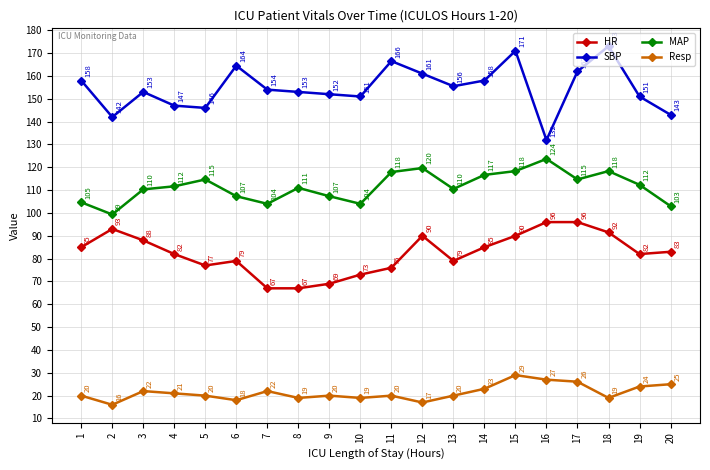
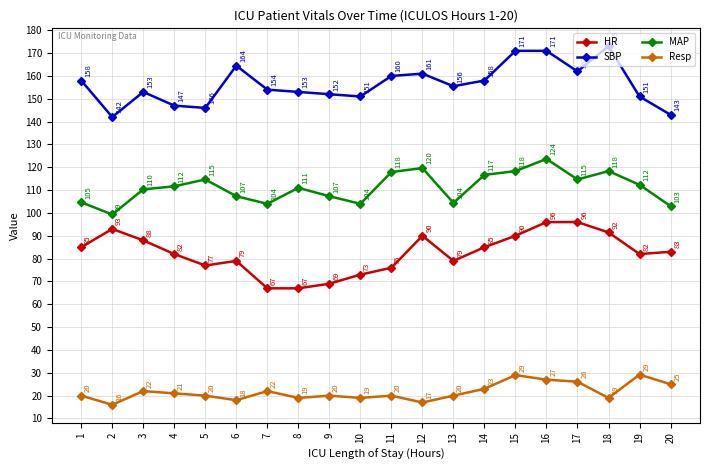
  {
    "HR": {
      "1": 85,
      "2": 93,
      "3": 88,
      "4": 82,
      "5": 77,
      "6": 79,
      "7": 67,
      "8": 67,
      "9": 69,
      "10": 73,
      "11": 76,
      "12": 90,
      "13": 79,
      "14": 85,
      "15": 90,
      "16": 96,
      "17": 96,
      "18": 92,
      "19": 82,
      "20": 83
    },
    "SBP": {
      "1": 158,
      "2": 142,
      "3": 153,
      "4": 147,
      "5": 146,
      "6": 164,
      "7": 154,
      "8": 153,
      "9": 152,
      "10": 151,
-     "11": 166,
+     "11": 160,
      "12": 161,
      "13": 156,
      "14": 158,
      "15": 171,
-     "16": 132,
+     "16": 171,
      "19": 151,
      "20": 143
    },
    "MAP": {
      "1": 105,
      "2": 99,
      "3": 110,
      "4": 112,
      "5": 115,
      "6": 107,
      "7": 104,
      "8": 111,
      "9": 107,
      "10": 104,
      "11": 118,
      "12": 120,
-     "13": 110,
+     "13": 104,
      "14": 117,
      "15": 118,
      "16": 124,
      "17": 115,
      "18": 118,
      "19": 112,
      "20": 103
    },
    "Resp": {
      "1": 20,
      "2": 16,
      "3": 22,
      "4": 21,
      "5": 20,
      "6": 18,
      "7": 22,
      "8": 19,
      "9": 20,
      "10": 19,
      "11": 20,
      "12": 17,
      "13": 20,
      "14": 23,
      "15": 29,
      "16": 27,
      "17": 26,
      "18": 19,
-     "19": 24,
+     "19": 29,
      "20": 25
    }
  }
